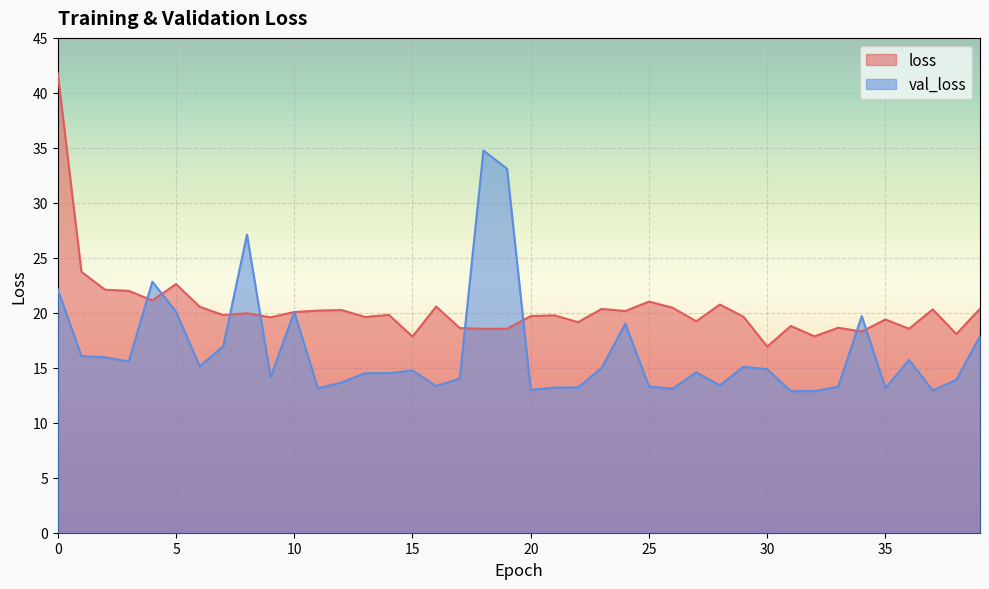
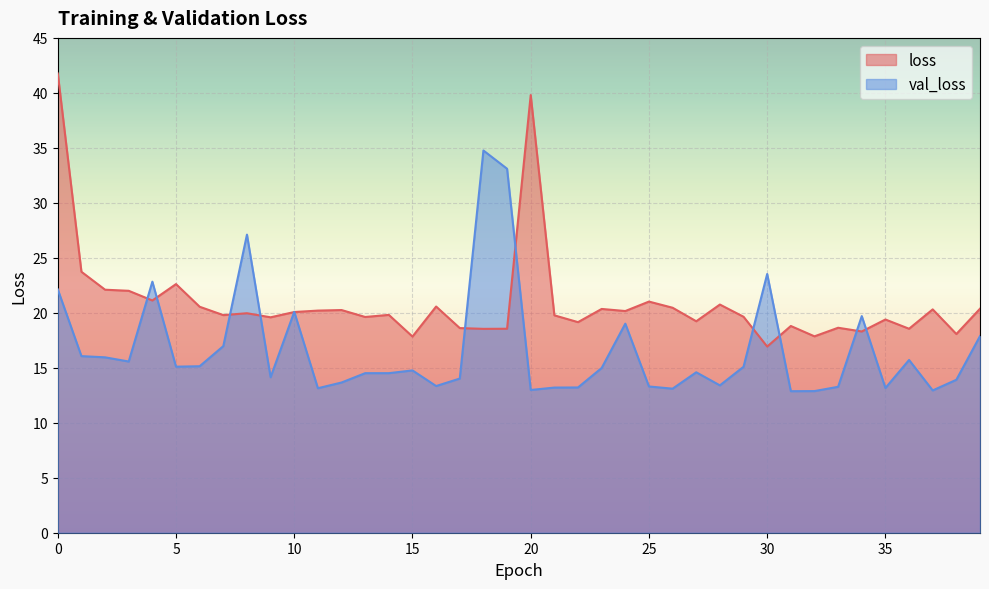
  {
    "loss": {
      "0": 41.8,
      "5": 22.6,
      "15": 17.8,
-     "20": 19.7,
+     "20": 39.8,
      "25": 21.0,
      "30": 16.9,
      "35": 19.4
    },
    "val_loss": {
      "0": 22.1,
-     "5": 20.1,
+     "5": 15.1,
      "15": 14.8,
      "20": 13.0,
      "25": 13.3,
-     "30": 14.9,
+     "30": 23.5,
      "35": 13.2
    }
  }
